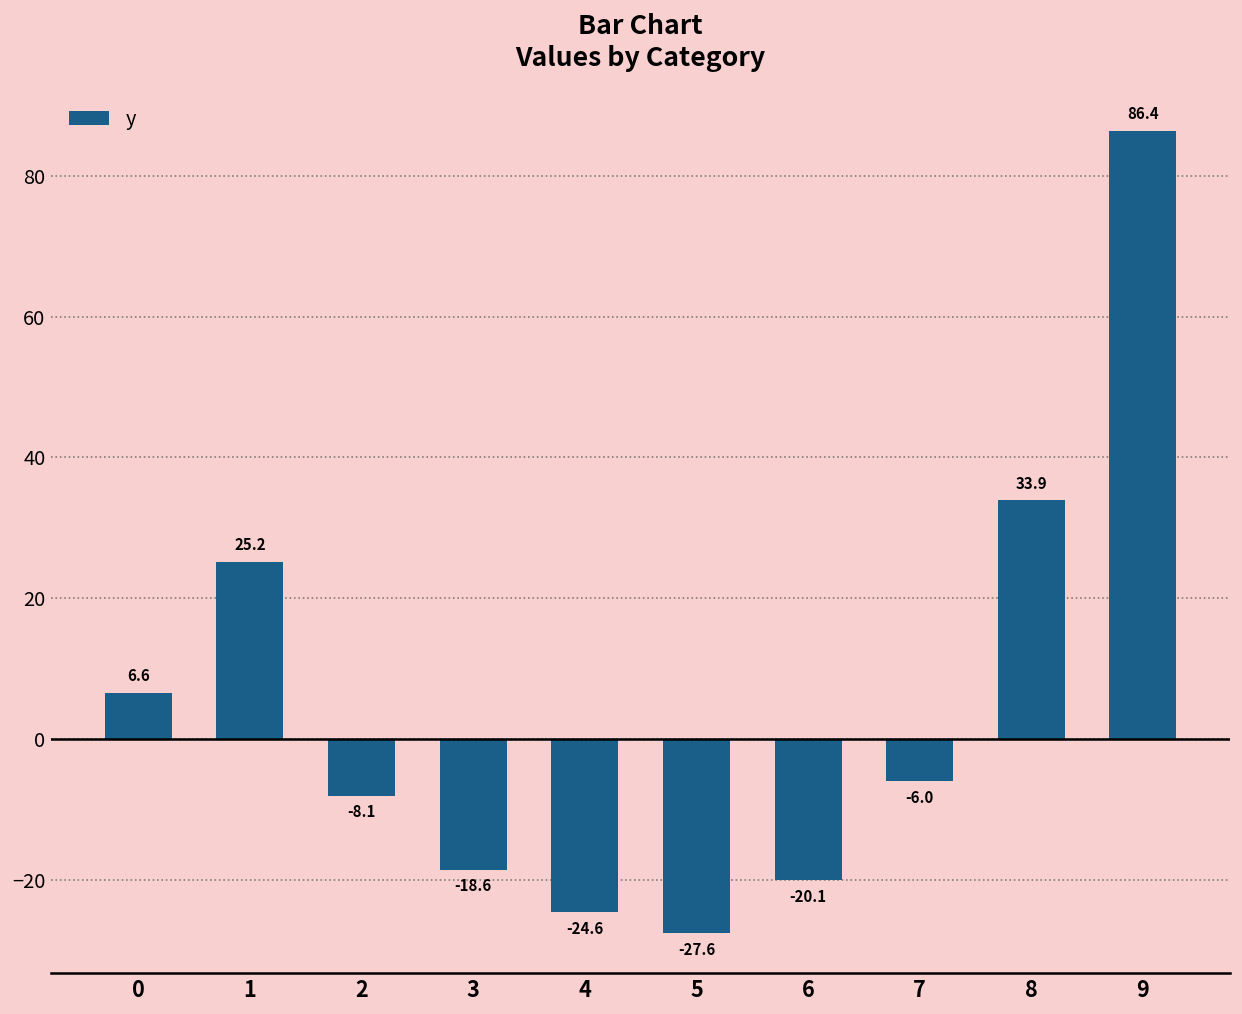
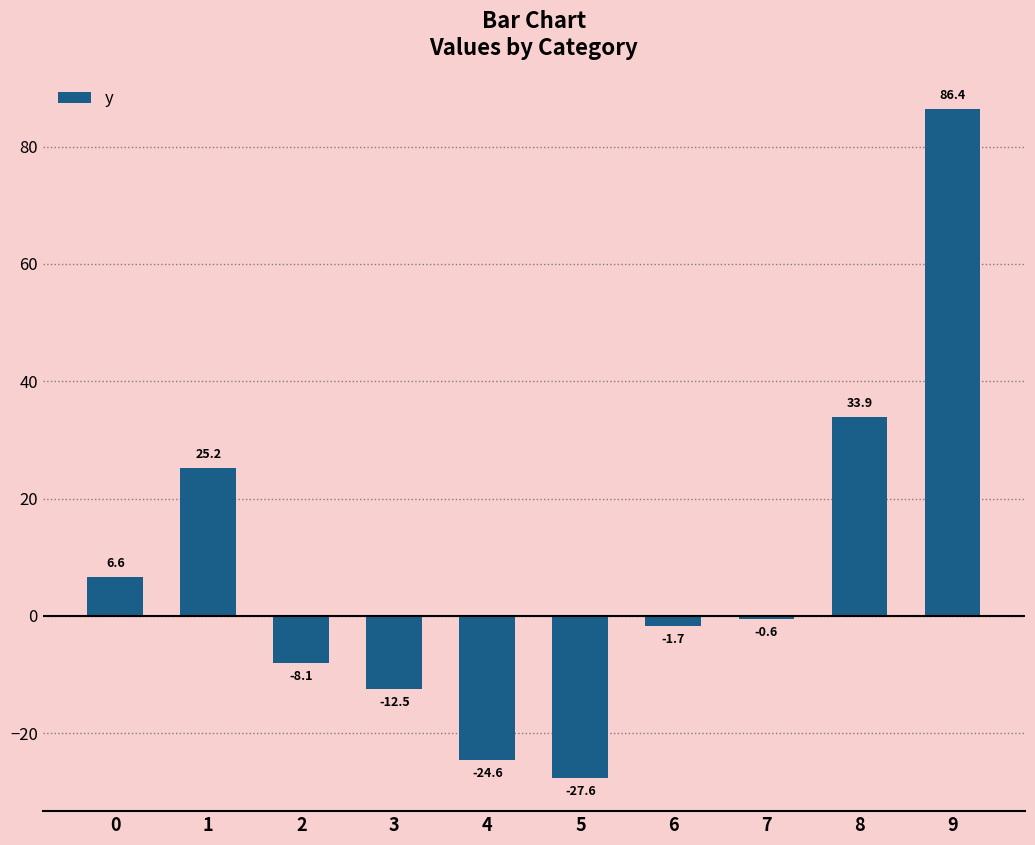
  {
    "0": 6.6,
    "1": 25.2,
    "2": -8.1,
-   "3": -18.6,
+   "3": -12.5,
    "4": -24.6,
    "5": -27.6,
-   "6": -20.1,
-   "7": -6.0,
+   "6": -1.7,
+   "7": -0.6,
    "8": 33.9,
    "9": 86.4
  }
